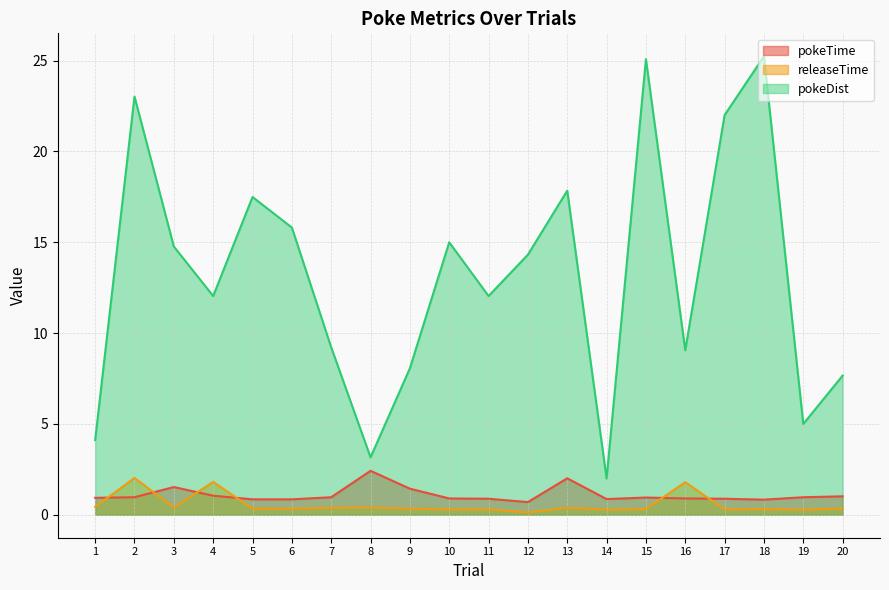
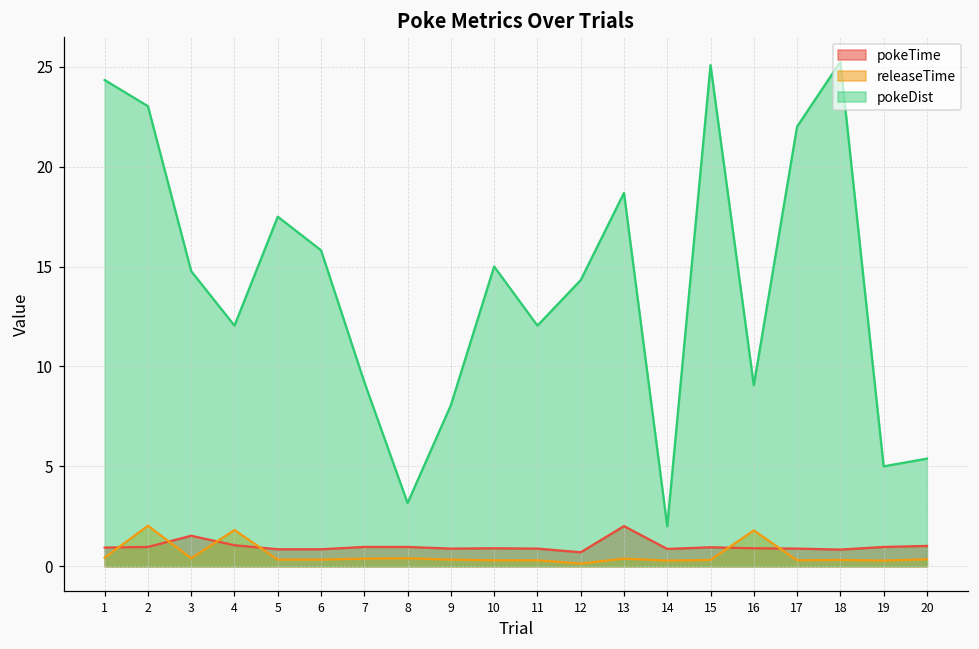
  {
    "pokeTime": {
      "1": 0.9,
      "2": 1.0,
      "3": 1.5,
      "4": 1.1,
      "5": 0.9,
      "6": 0.9,
      "7": 1.0,
-     "8": 2.4,
-     "9": 1.4,
+     "8": 1.0,
+     "9": 0.9,
      "10": 0.9,
      "11": 0.9,
      "12": 0.7,
      "13": 2.0,
      "14": 0.9,
      "15": 1.0,
      "16": 0.9,
      "17": 0.9,
      "18": 0.8,
      "19": 1.0,
      "20": 1.0
    },
    "releaseTime": {
      "1": 0.4,
      "2": 2.0,
      "3": 0.4,
      "4": 1.8,
      "5": 0.3,
      "6": 0.3,
      "7": 0.4,
      "8": 0.4,
      "9": 0.3,
      "10": 0.3,
      "11": 0.3,
      "12": 0.1,
      "13": 0.4,
      "14": 0.3,
      "15": 0.3,
      "16": 1.8,
      "17": 0.3,
      "18": 0.3,
      "19": 0.3,
      "20": 0.4
    },
    "pokeDist": {
-     "1": 4.1,
+     "1": 24.3,
      "2": 23.0,
      "3": 14.8,
      "4": 12.0,
      "5": 17.5,
      "6": 15.8,
      "7": 9.2,
      "8": 3.2,
      "9": 8.1,
      "10": 15.0,
      "11": 12.0,
      "12": 14.3,
-     "13": 17.8,
+     "13": 18.7,
      "14": 2.0,
      "15": 25.1,
      "16": 9.1,
      "17": 22.0,
      "19": 5.0,
-     "20": 7.7
+     "20": 5.4
    }
  }
